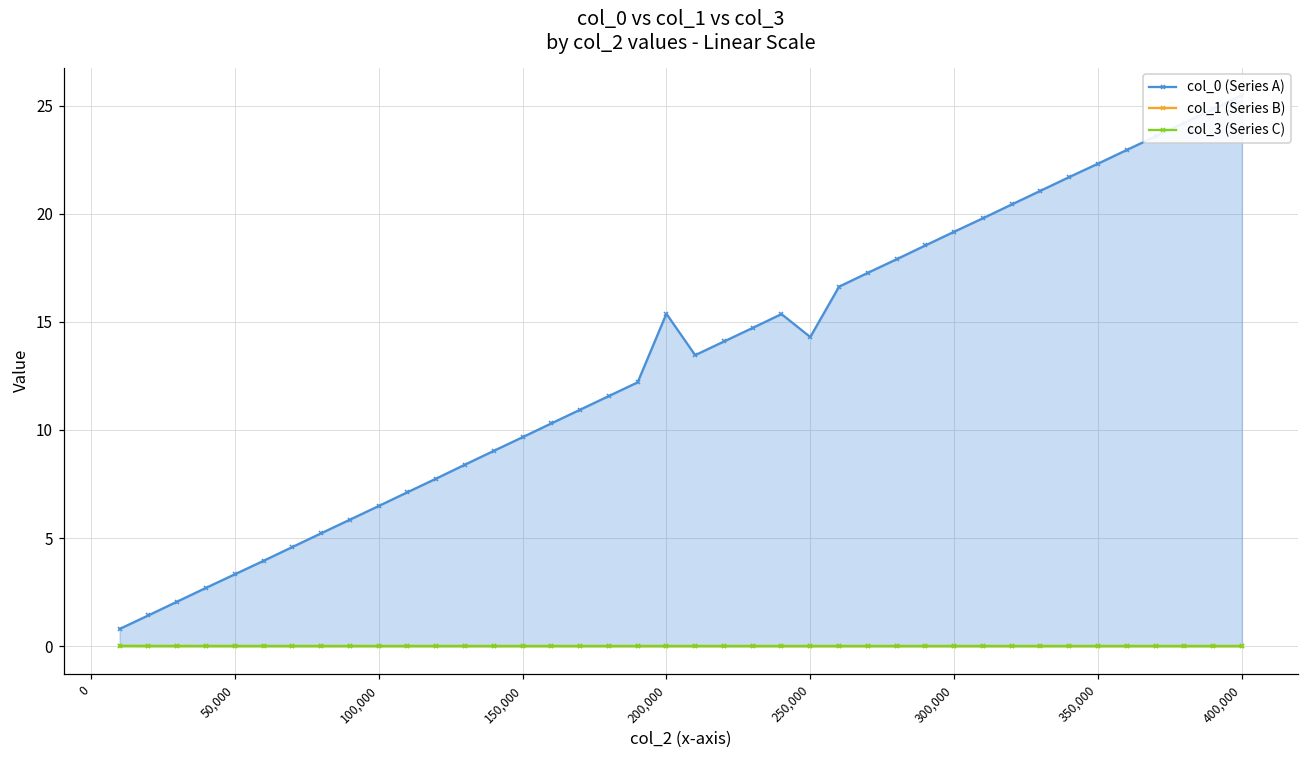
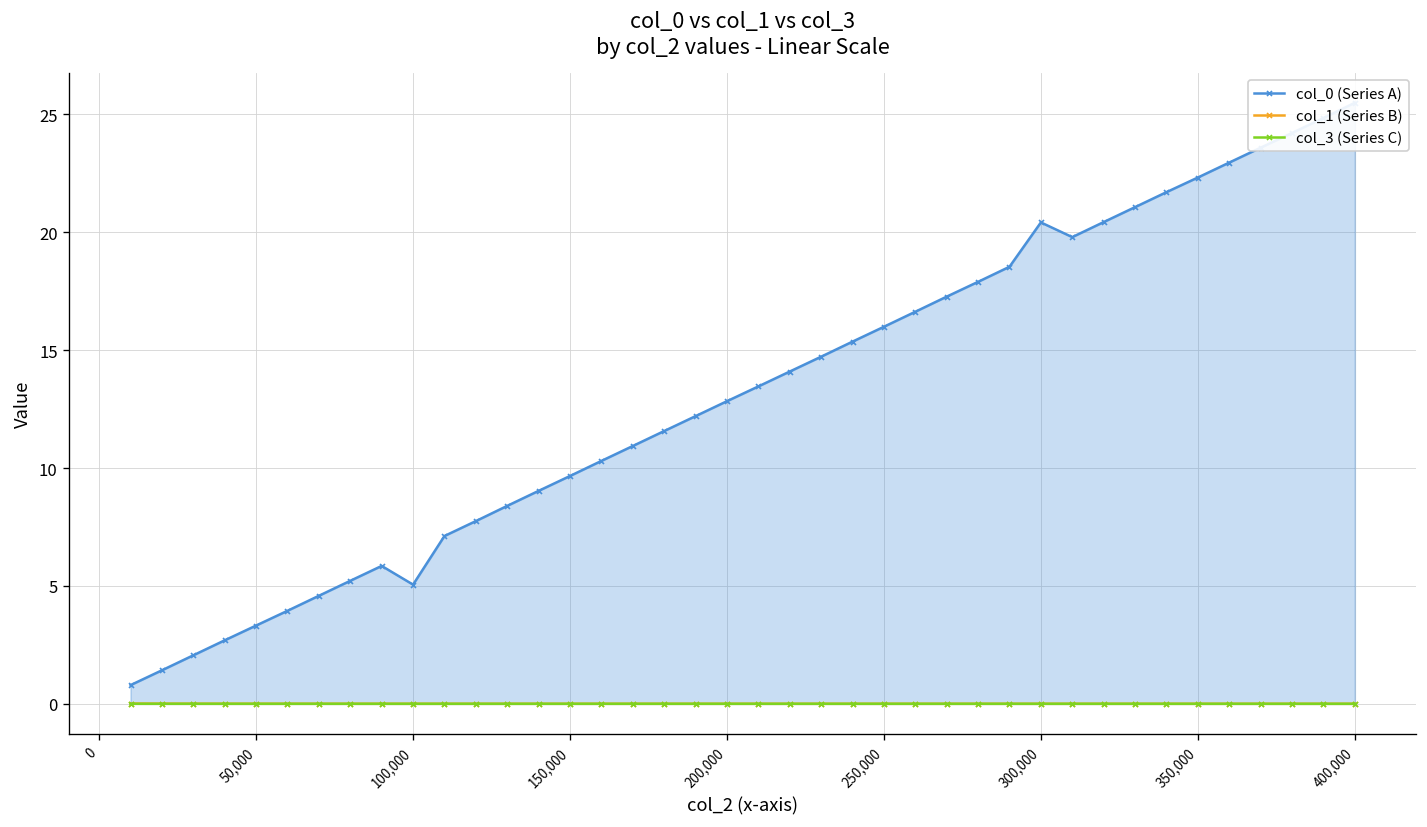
  {
    "col_0 (Series A)": {
      "50,000": 3.3,
-     "100,000": 6.5,
+     "100,000": 5.1,
      "150,000": 9.7,
-     "200,000": 15.4,
-     "250,000": 14.3,
-     "300,000": 19.2,
+     "200,000": 12.8,
+     "250,000": 16.0,
+     "300,000": 20.4,
      "350,000": 22.3
    },
    "col_3 (Series C)": {
      "50,000": 0.0,
      "100,000": 0.0,
      "150,000": 0.0,
      "200,000": 0.0,
      "250,000": 0.0,
      "300,000": 0.0,
      "350,000": 0.0,
      "400,000": 0.0
    }
  }
